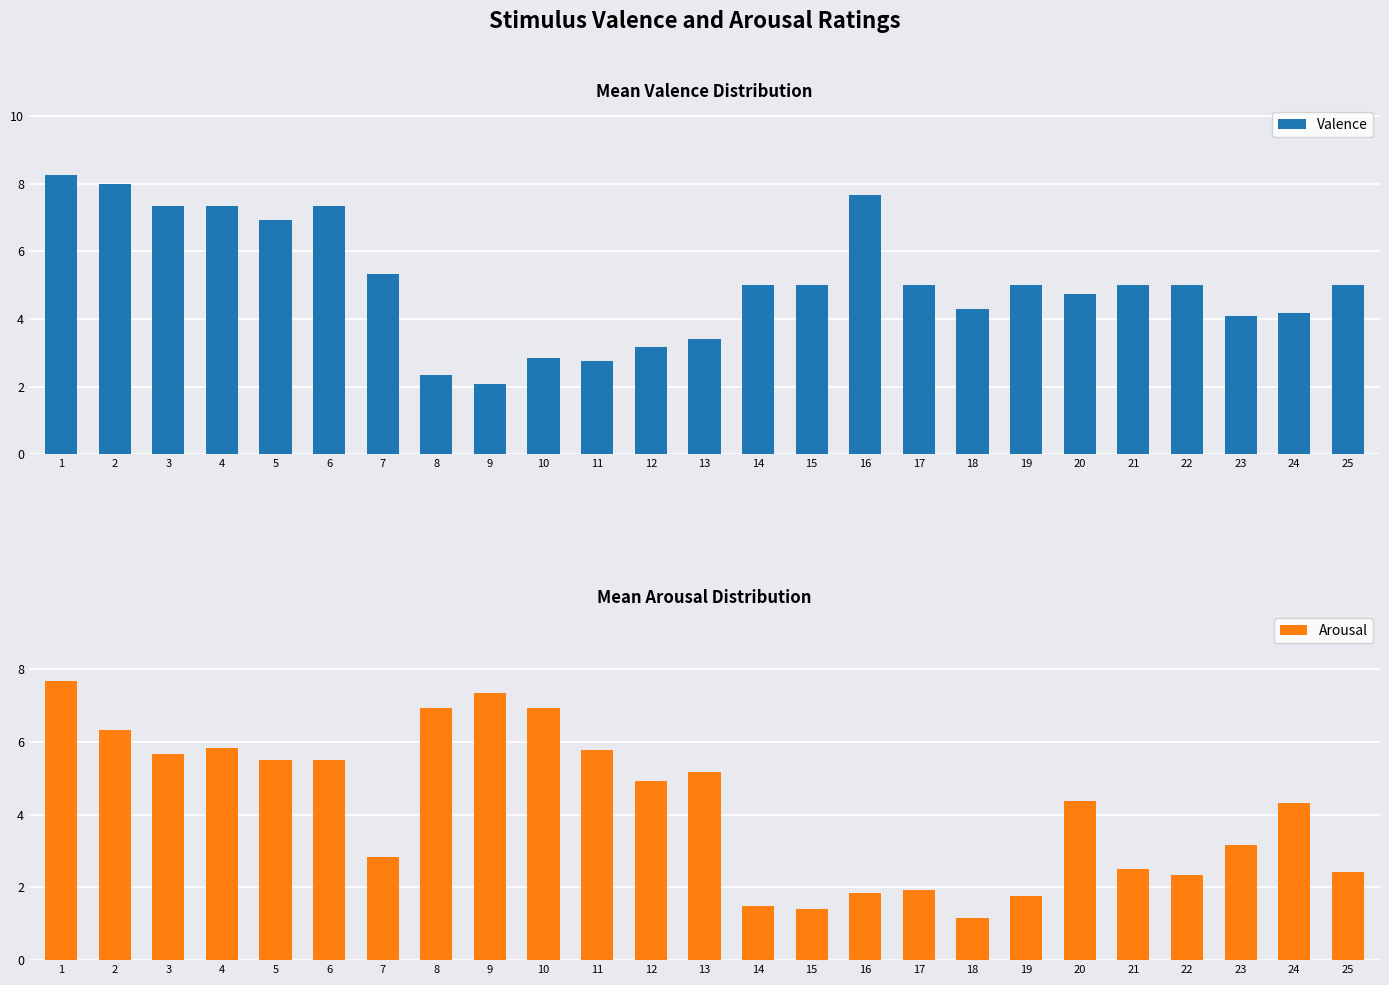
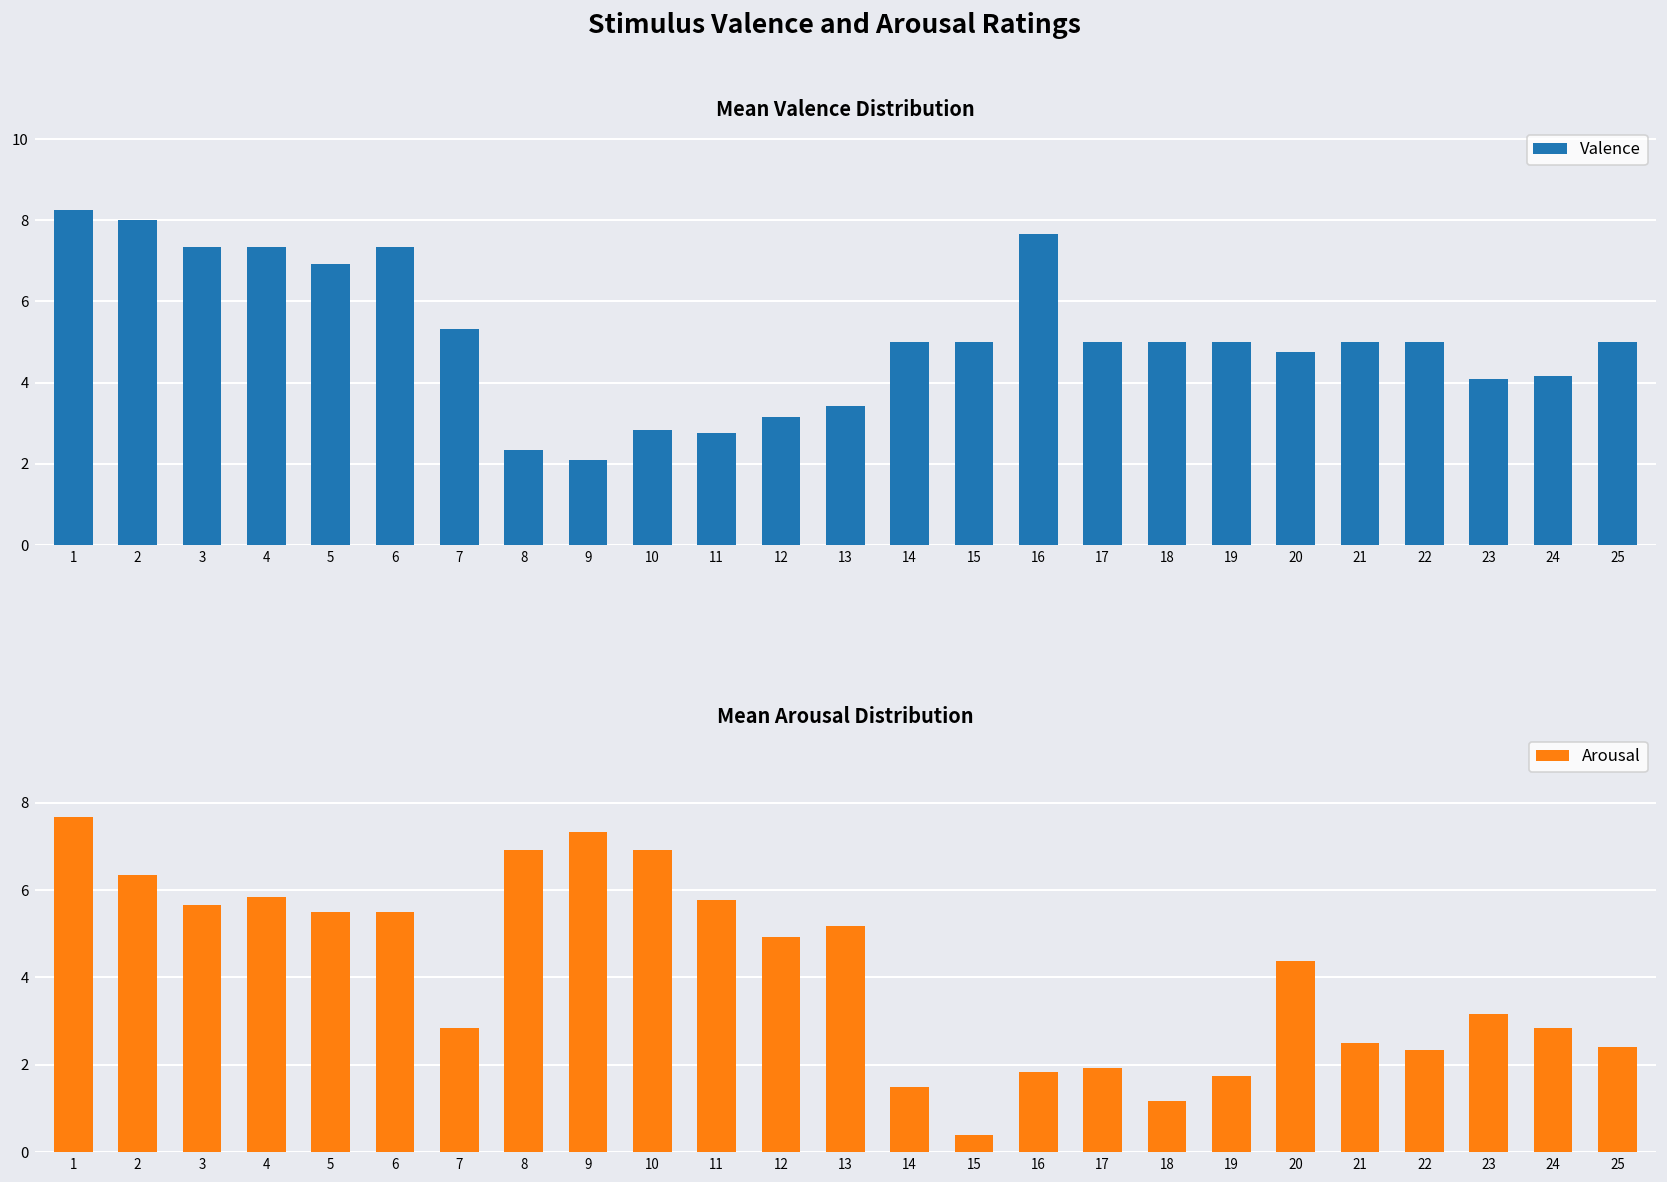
  {
    "Mean Valence Distribution": {
      "1": 8.3,
      "2": 8.0,
      "3": 7.3,
      "4": 7.3,
      "5": 6.9,
      "6": 7.3,
      "7": 5.3,
      "8": 2.3,
      "9": 2.1,
      "10": 2.8,
      "11": 2.8,
      "12": 3.2,
      "13": 3.4,
      "14": 5.0,
      "15": 5.0,
      "16": 7.7,
      "17": 5.0,
-     "18": 4.3,
+     "18": 5.0,
      "19": 5.0,
      "20": 4.8,
      "21": 5.0,
      "22": 5.0,
      "23": 4.1,
      "24": 4.2,
      "25": 5.0
    },
    "Mean Arousal Distribution": {
      "1": 7.7,
      "2": 6.3,
      "3": 5.7,
      "4": 5.8,
      "5": 5.5,
      "6": 5.5,
      "7": 2.8,
      "8": 6.9,
      "9": 7.3,
      "10": 6.9,
      "11": 5.8,
      "12": 4.9,
      "13": 5.2,
      "14": 1.5,
-     "15": 1.4,
+     "15": 0.4,
      "16": 1.8,
      "17": 1.9,
      "18": 1.2,
      "19": 1.8,
      "20": 4.4,
      "21": 2.5,
      "22": 2.3,
      "23": 3.2,
-     "24": 4.3,
+     "24": 2.8,
      "25": 2.4
    }
  }
